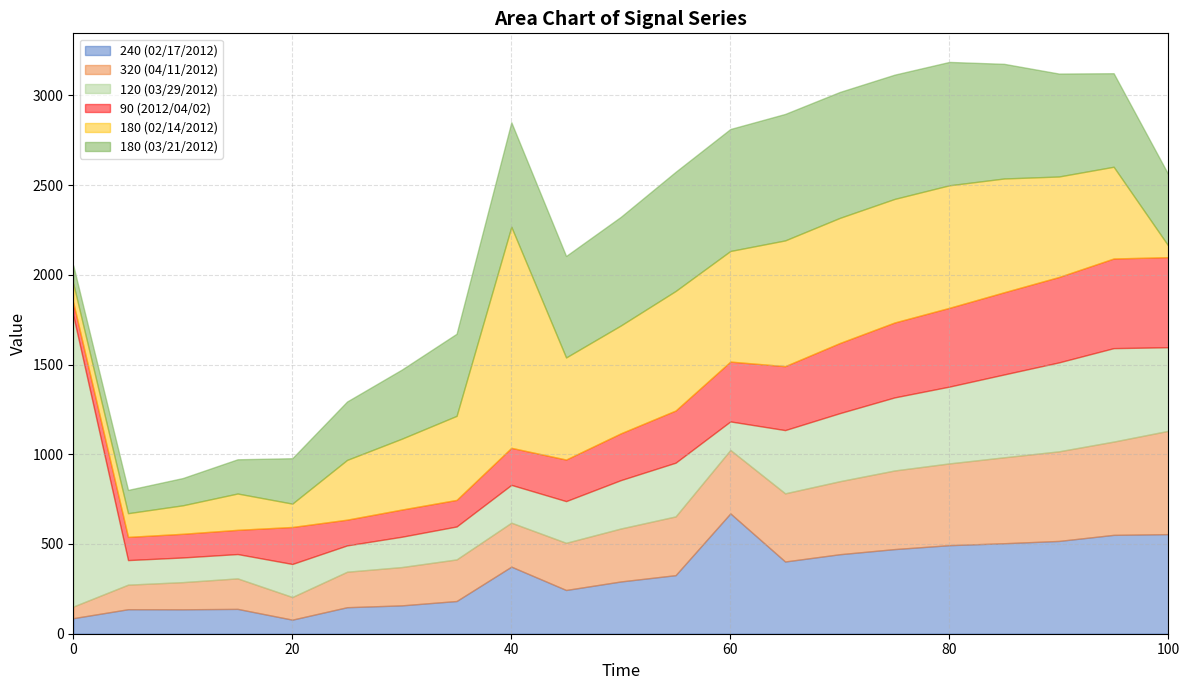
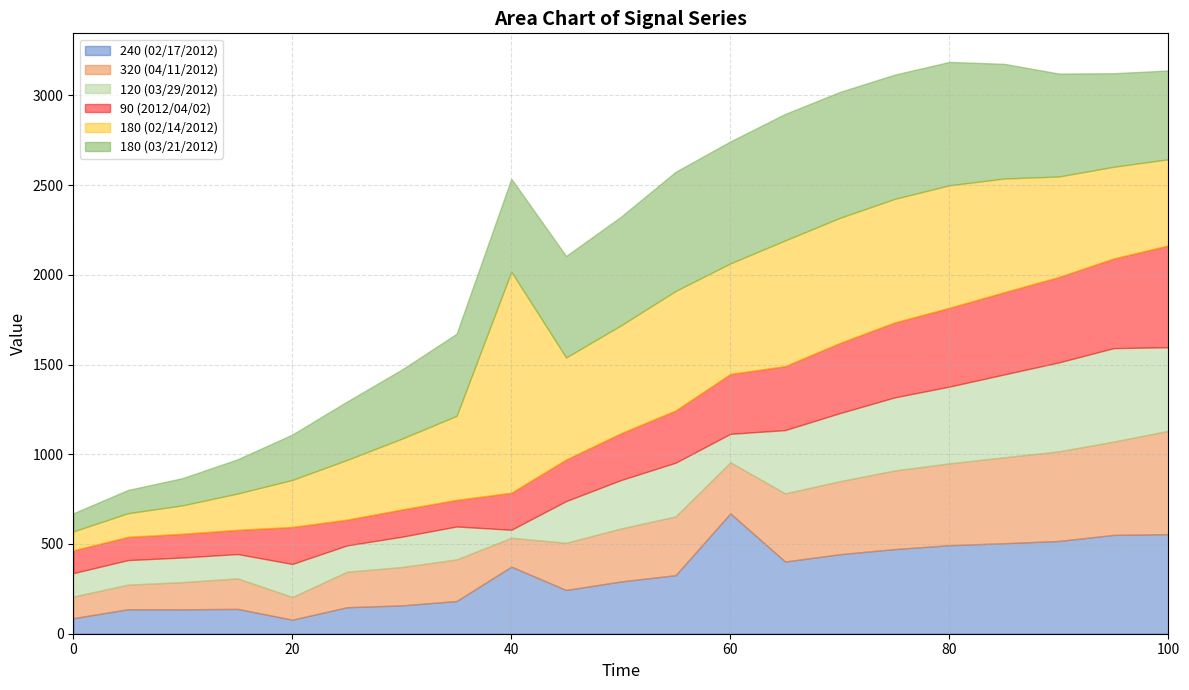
  {
    "240 (02/17/2012)": {
      "0": 90,
      "20": 80,
      "40": 370,
      "60": 670,
      "80": 490,
      "100": 560
    },
    "320 (04/11/2012)": {
-     "0": 60,
+     "0": 120,
      "20": 130,
-     "40": 250,
-     "60": 350,
+     "40": 160,
+     "60": 280,
      "80": 460,
      "100": 580
    },
    "120 (03/29/2012)": {
-     "0": 1620,
+     "0": 130,
      "20": 180,
-     "40": 210,
+     "40": 40,
      "60": 160,
      "80": 430,
      "100": 470
    },
    "90 (2012/04/02)": {
-     "0": 70,
+     "0": 130,
      "20": 210,
      "40": 210,
      "60": 330,
      "80": 440,
-     "100": 500
+     "100": 570
    },
    "180 (02/14/2012)": {
      "0": 110,
-     "20": 130,
+     "20": 260,
      "40": 1230,
      "60": 620,
      "80": 680,
-     "100": 60
+     "100": 480
    },
    "180 (03/21/2012)": {
      "0": 100,
      "20": 250,
-     "40": 580,
+     "40": 520,
      "60": 680,
      "80": 690,
-     "100": 400
+     "100": 490
    }
  }
